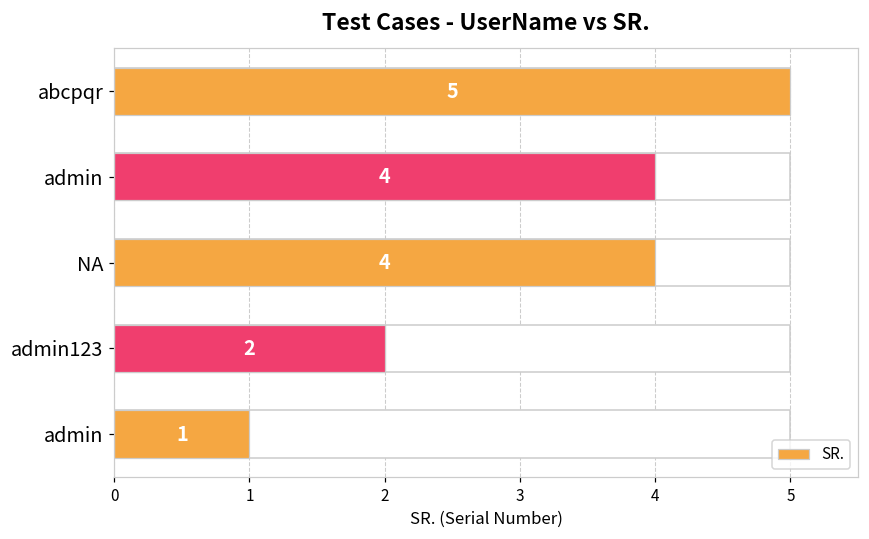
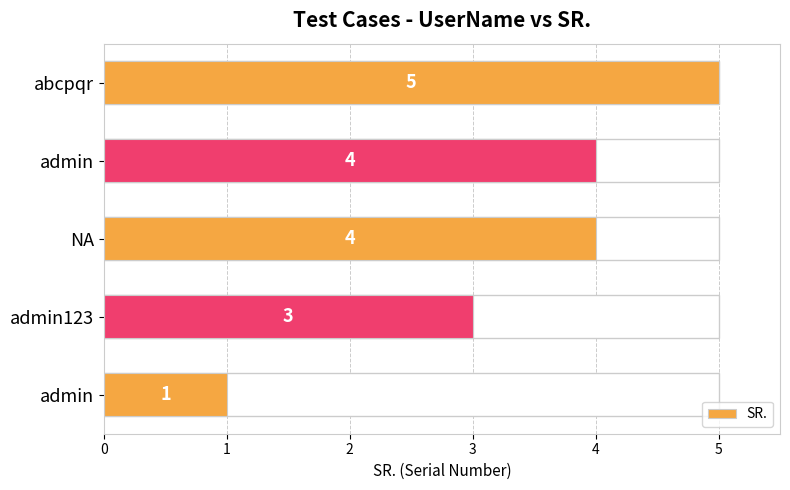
  {
    "SR.": {
      "abcpqr": 5,
-     "admin123": 2
+     "admin123": 3
    }
  }
